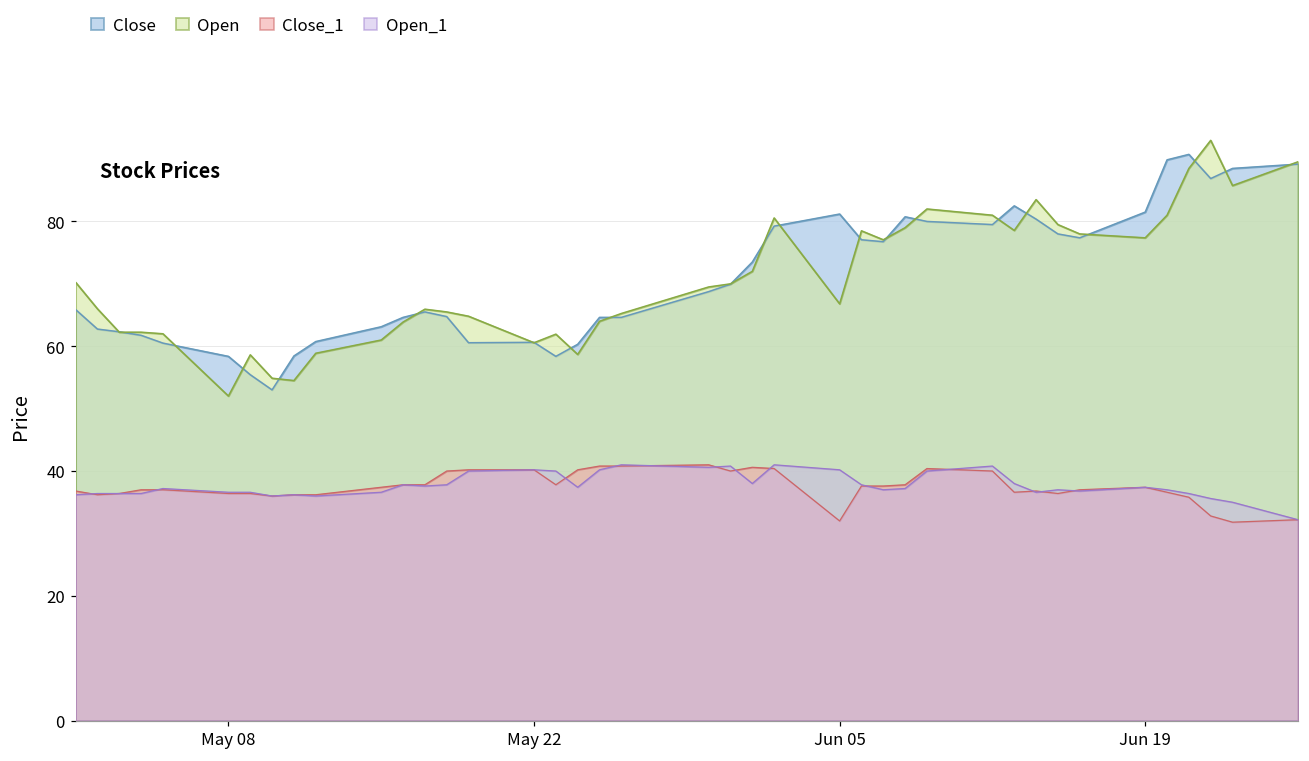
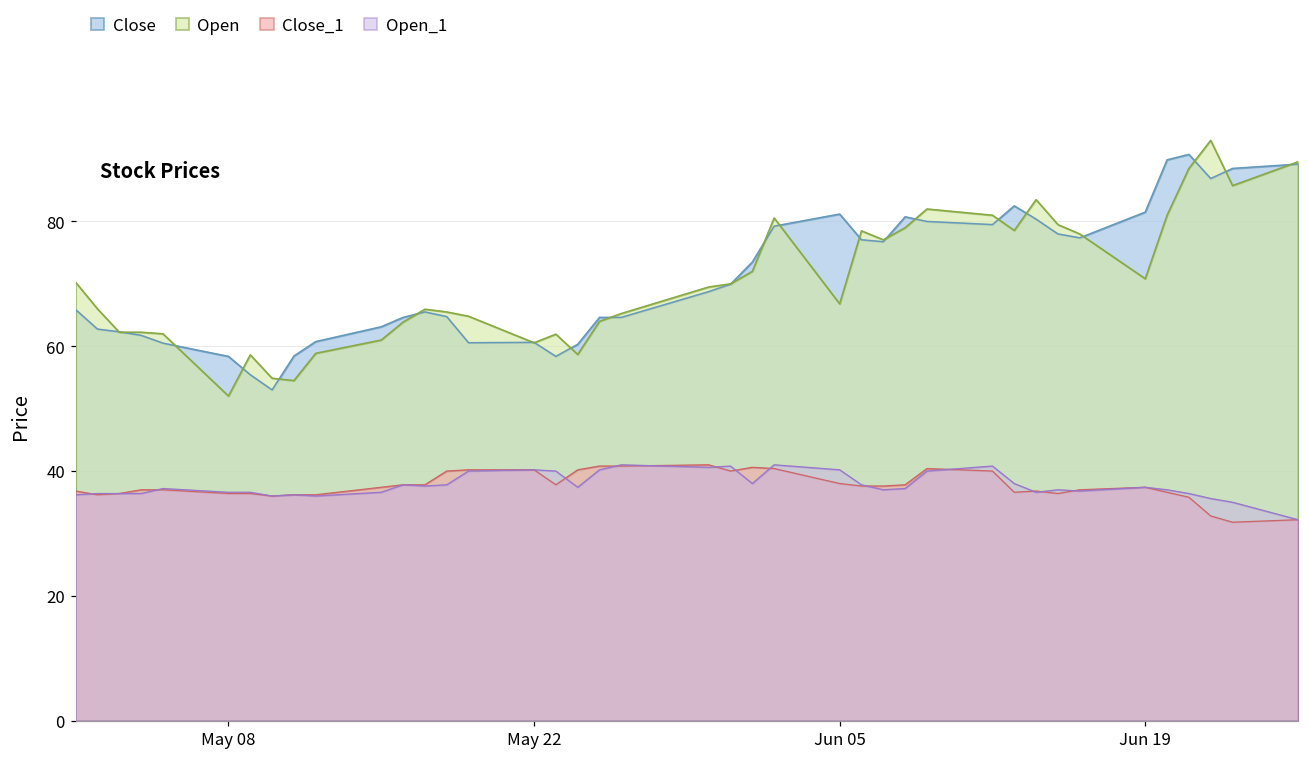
  {
    "Open": {
      "May 08": 52,
      "Jun 05": 67,
-     "Jun 19": 77
+     "Jun 19": 71
    },
    "Close_1": {
-     "Jun 05": 32
+     "Jun 05": 38
    }
  }
